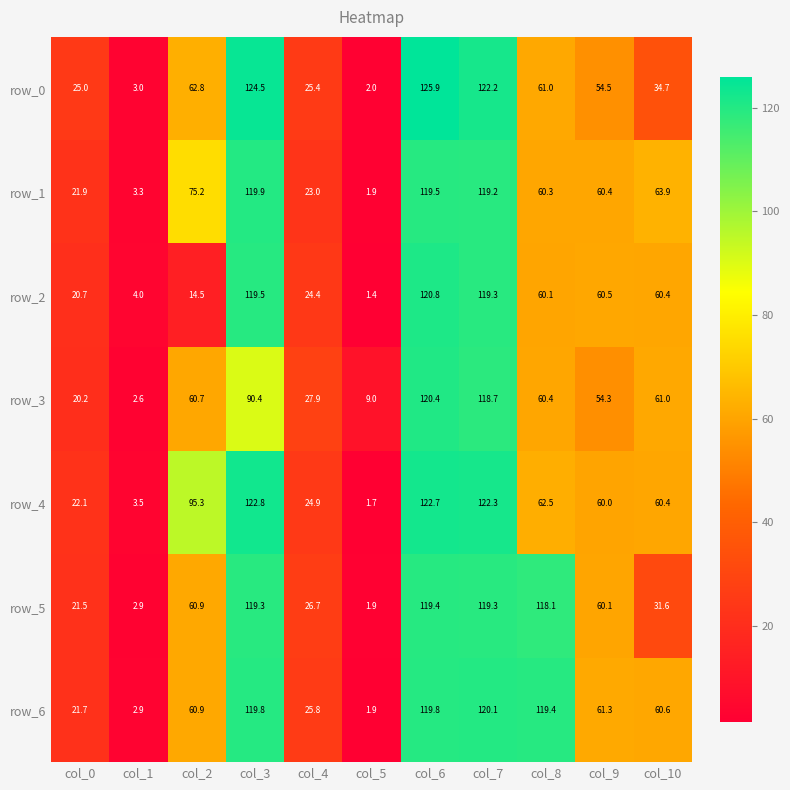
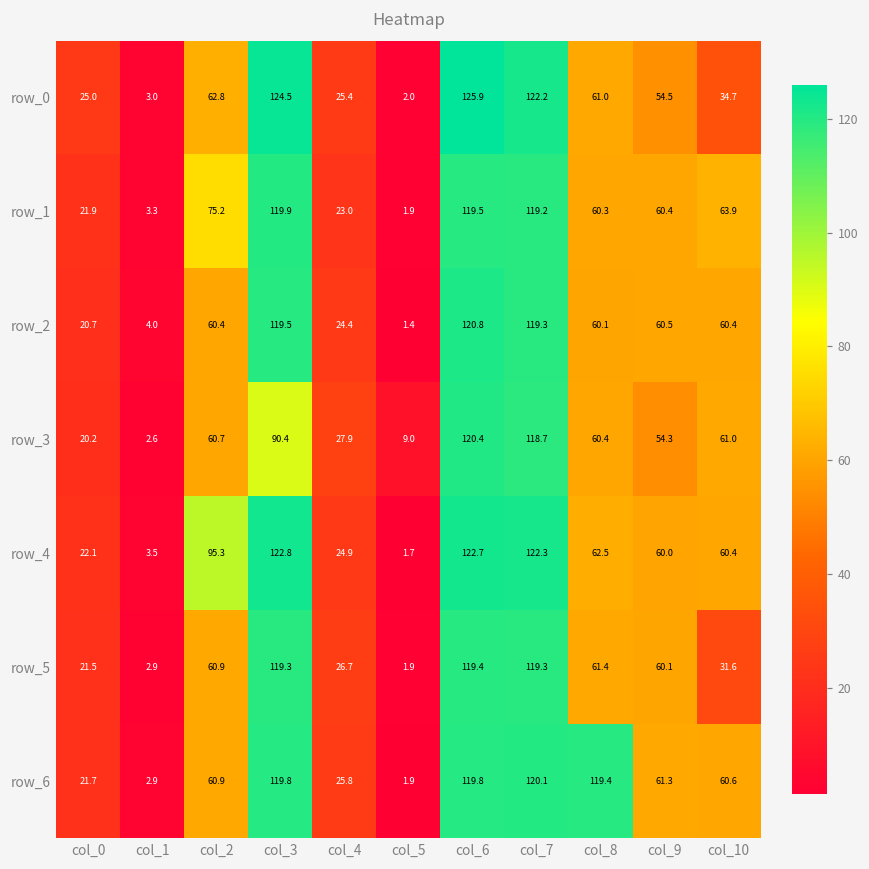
  {
    "row_0": {
      "col_0": 25.0,
      "col_1": 3.0,
      "col_2": 62.8,
      "col_3": 124.5,
      "col_4": 25.4,
      "col_5": 2.0,
      "col_6": 125.9,
      "col_7": 122.2,
      "col_8": 61.0,
      "col_9": 54.5,
      "col_10": 34.7
    },
    "row_1": {
      "col_0": 21.9,
      "col_1": 3.3,
      "col_2": 75.2,
      "col_3": 119.9,
      "col_4": 23.0,
      "col_5": 1.9,
      "col_6": 119.5,
      "col_7": 119.2,
      "col_8": 60.3,
      "col_9": 60.4,
      "col_10": 63.9
    },
    "row_2": {
      "col_0": 20.7,
      "col_1": 4.0,
-     "col_2": 14.5,
+     "col_2": 60.4,
      "col_3": 119.5,
      "col_4": 24.4,
      "col_5": 1.4,
      "col_6": 120.8,
      "col_7": 119.3,
      "col_8": 60.1,
      "col_9": 60.5,
      "col_10": 60.4
    },
    "row_3": {
      "col_0": 20.2,
      "col_1": 2.6,
      "col_2": 60.7,
      "col_3": 90.4,
      "col_4": 27.9,
      "col_5": 9.0,
      "col_6": 120.4,
      "col_7": 118.7,
      "col_8": 60.4,
      "col_9": 54.3,
      "col_10": 61.0
    },
    "row_4": {
      "col_0": 22.1,
      "col_1": 3.5,
      "col_2": 95.3,
      "col_3": 122.8,
      "col_4": 24.9,
      "col_5": 1.7,
      "col_6": 122.7,
      "col_7": 122.3,
      "col_8": 62.5,
      "col_9": 60.0,
      "col_10": 60.4
    },
    "row_5": {
      "col_0": 21.5,
      "col_1": 2.9,
      "col_2": 60.9,
      "col_3": 119.3,
      "col_4": 26.7,
      "col_5": 1.9,
      "col_6": 119.4,
      "col_7": 119.3,
-     "col_8": 118.1,
+     "col_8": 61.4,
      "col_9": 60.1,
      "col_10": 31.6
    },
    "row_6": {
      "col_0": 21.7,
      "col_1": 2.9,
      "col_2": 60.9,
      "col_3": 119.8,
      "col_4": 25.8,
      "col_5": 1.9,
      "col_6": 119.8,
      "col_7": 120.1,
      "col_8": 119.4,
      "col_9": 61.3,
      "col_10": 60.6
    }
  }
